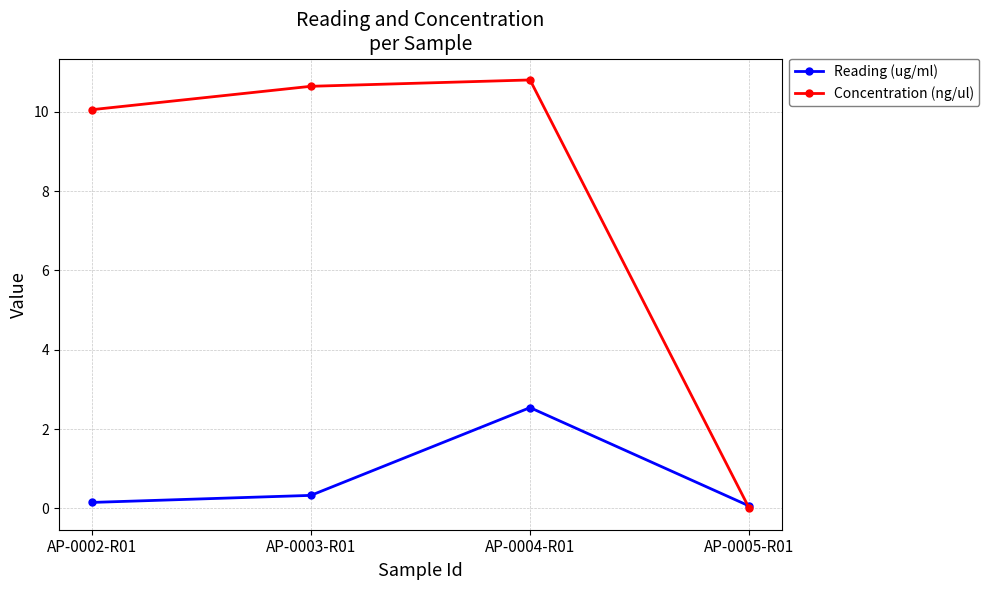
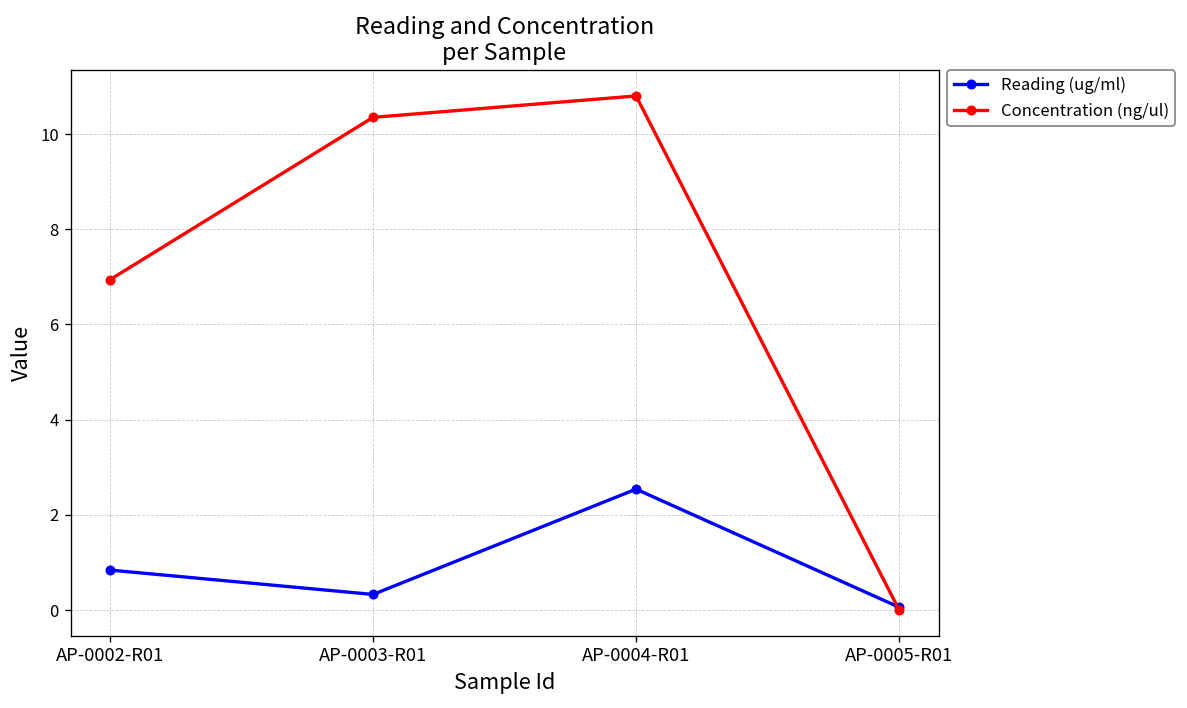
  {
    "Reading (ug/ml)": {
-     "AP-0002-R01": 0.2,
+     "AP-0002-R01": 0.8,
      "AP-0003-R01": 0.3,
      "AP-0004-R01": 2.5
    },
    "Concentration (ng/ul)": {
-     "AP-0002-R01": 10.1,
-     "AP-0003-R01": 10.6,
+     "AP-0002-R01": 6.9,
+     "AP-0003-R01": 10.4,
      "AP-0004-R01": 10.8
    }
  }
